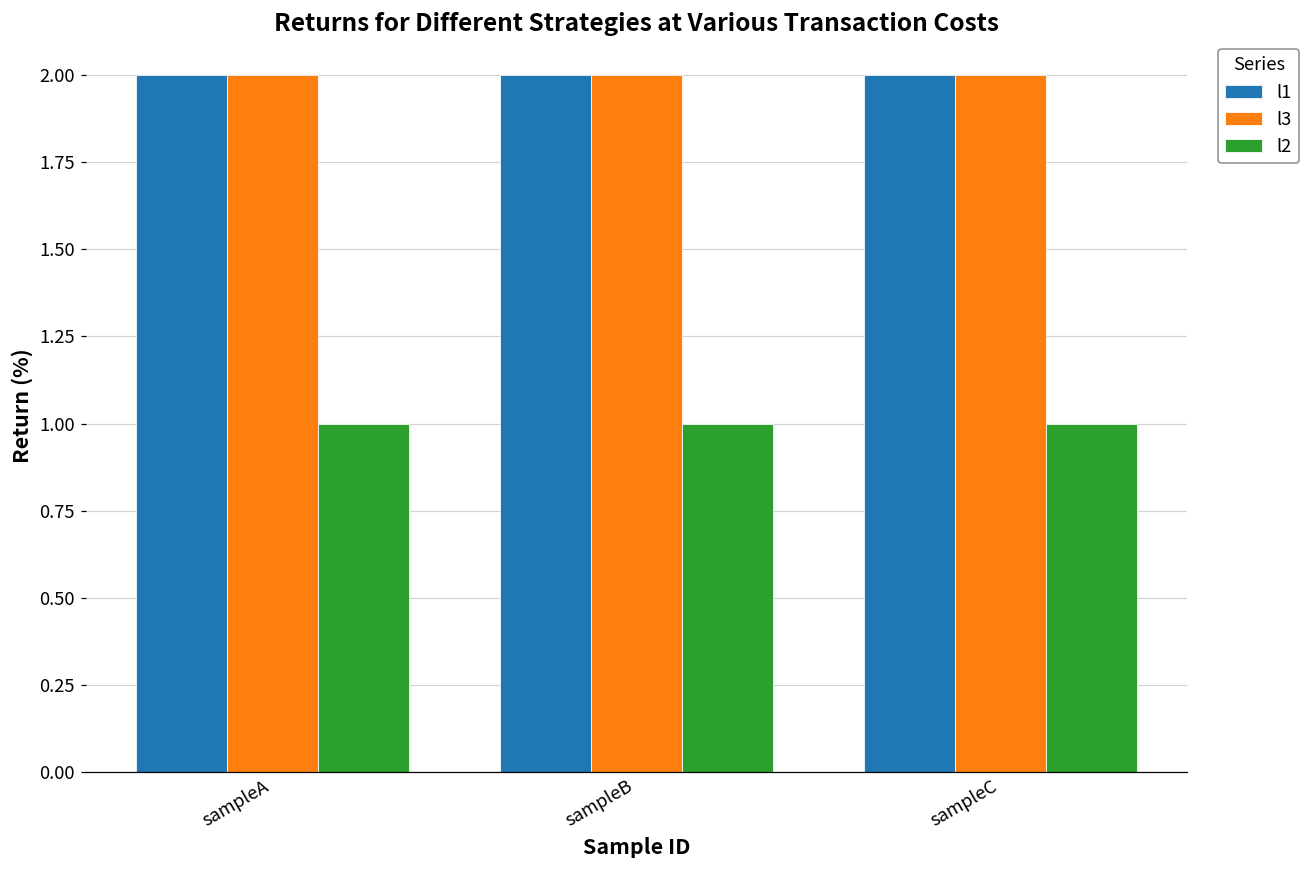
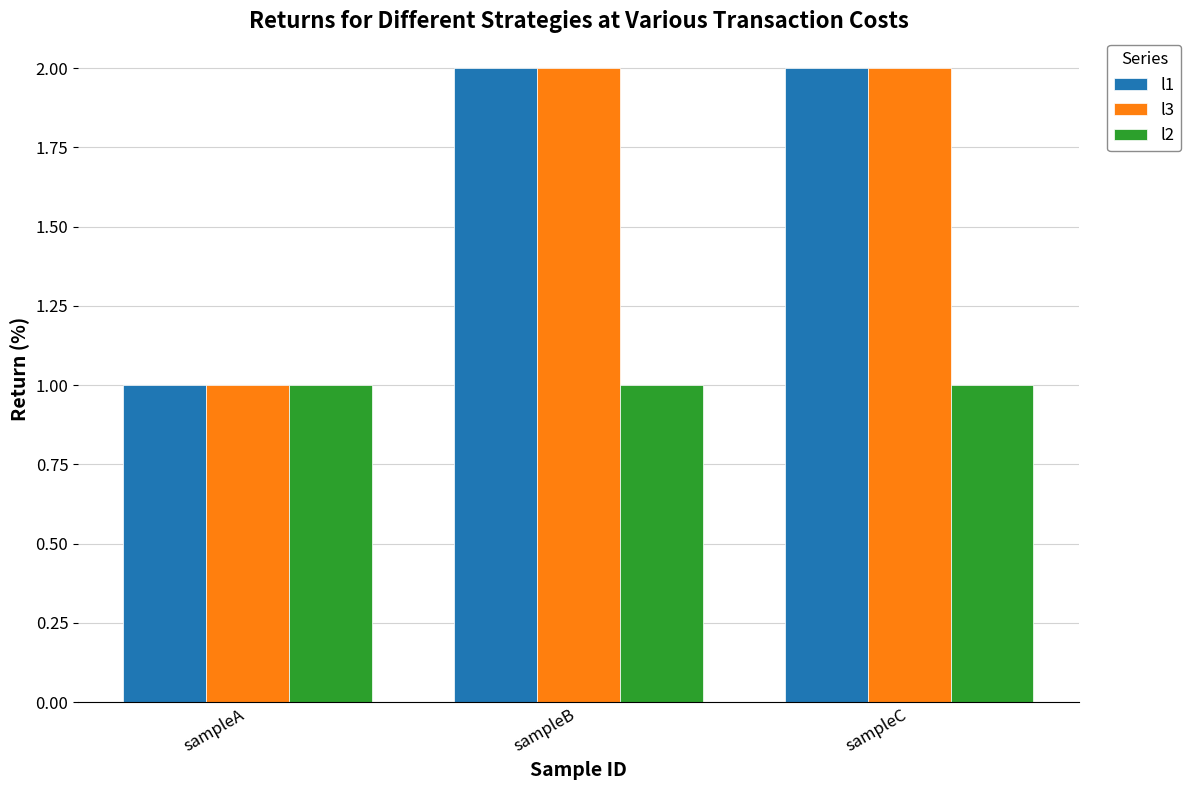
  {
    "l1": {
-     "sampleA": 2,
+     "sampleA": 1,
      "sampleB": 2,
      "sampleC": 2
    },
    "l3": {
-     "sampleA": 2,
+     "sampleA": 1,
      "sampleB": 2,
      "sampleC": 2
    },
    "l2": {
      "sampleA": 1,
      "sampleB": 1,
      "sampleC": 1
    }
  }
